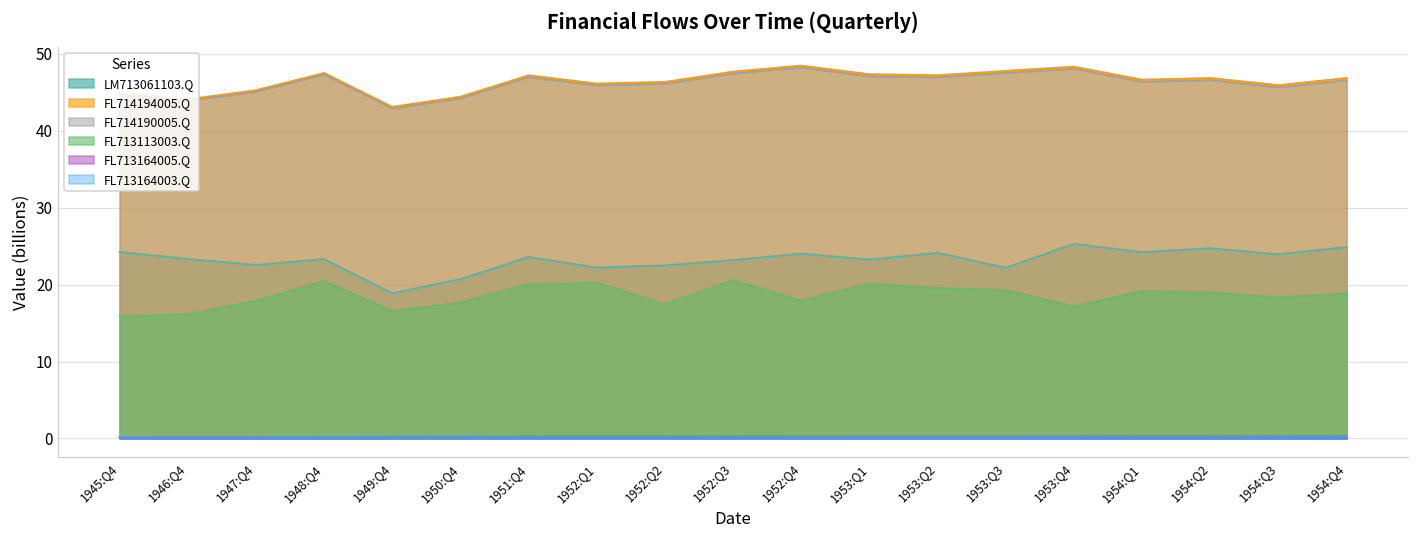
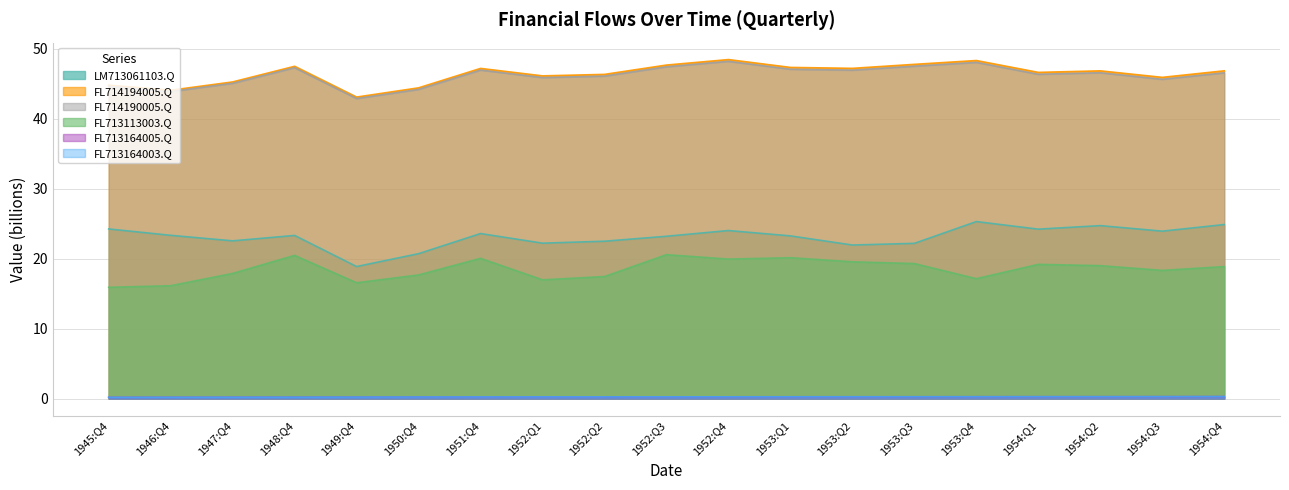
  {
    "LM713061103.Q": {
      "1945:Q4": 24,
      "1946:Q4": 23,
      "1947:Q4": 23,
      "1948:Q4": 23,
      "1949:Q4": 19,
      "1950:Q4": 21,
      "1951:Q4": 24,
      "1952:Q1": 22,
      "1952:Q2": 23,
      "1952:Q3": 23,
      "1952:Q4": 24,
      "1953:Q1": 23,
-     "1953:Q2": 24,
+     "1953:Q2": 22,
      "1953:Q3": 22,
      "1953:Q4": 25,
      "1954:Q1": 24,
      "1954:Q2": 25,
      "1954:Q3": 24,
      "1954:Q4": 25
    },
    "FL713113003.Q": {
      "1945:Q4": 16,
      "1946:Q4": 16,
      "1947:Q4": 18,
      "1948:Q4": 20,
      "1949:Q4": 17,
      "1950:Q4": 18,
      "1951:Q4": 20,
-     "1952:Q1": 20,
+     "1952:Q1": 17,
      "1952:Q2": 17,
      "1952:Q3": 21,
-     "1952:Q4": 18,
+     "1952:Q4": 20,
      "1953:Q1": 20,
      "1953:Q2": 20,
      "1953:Q3": 19,
      "1953:Q4": 17,
      "1954:Q1": 19,
      "1954:Q2": 19,
      "1954:Q3": 18,
      "1954:Q4": 19
    },
    "FL713164003.Q": {
      "1945:Q4": 0,
      "1946:Q4": 0,
      "1947:Q4": 0,
      "1948:Q4": 0,
      "1949:Q4": 0,
      "1950:Q4": 0,
      "1951:Q4": 0,
      "1952:Q1": 0,
      "1952:Q2": 0,
      "1952:Q3": 0,
      "1952:Q4": 0,
      "1953:Q1": 0,
      "1953:Q2": 0,
      "1953:Q3": 0,
      "1953:Q4": 0,
      "1954:Q1": 0,
      "1954:Q2": 0,
      "1954:Q3": 0,
      "1954:Q4": 0
    }
  }
